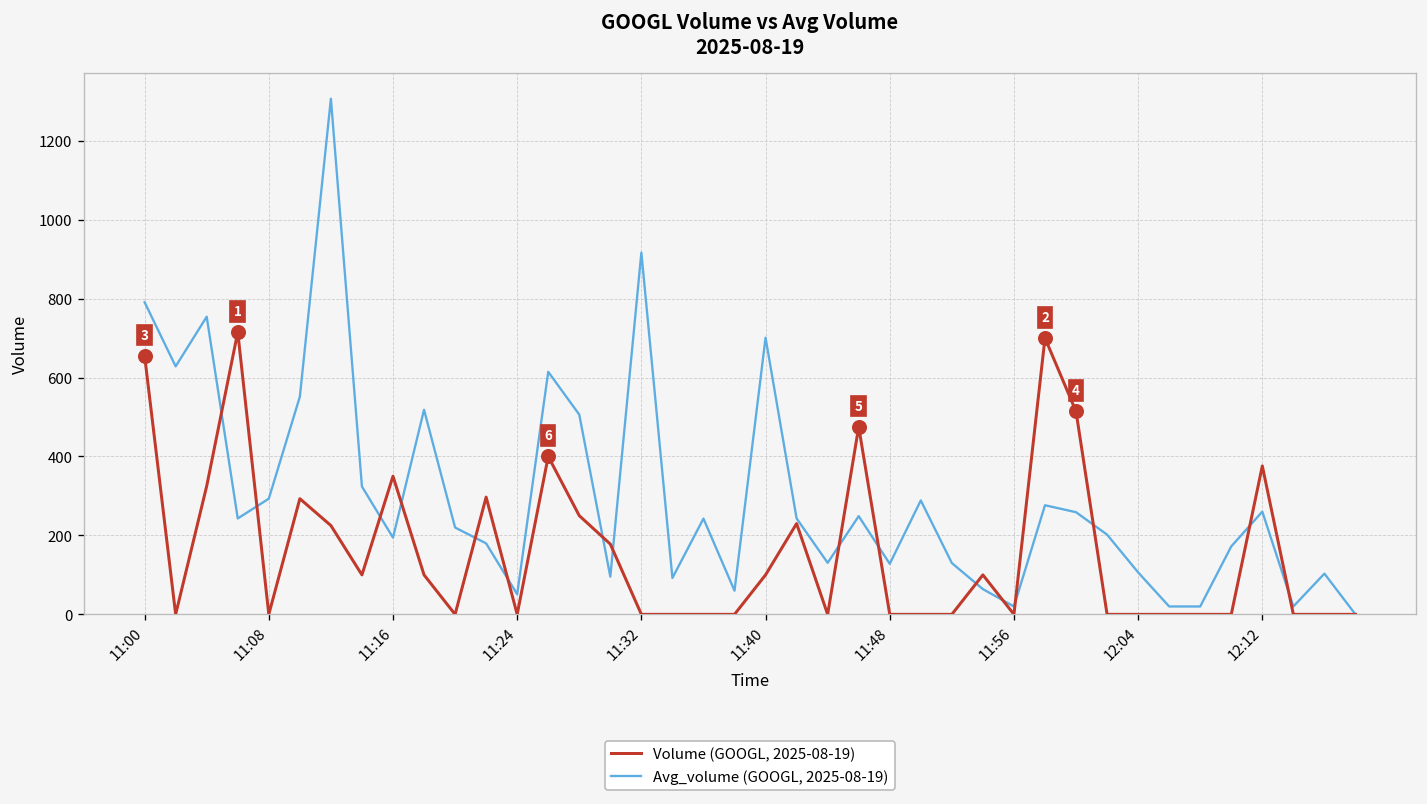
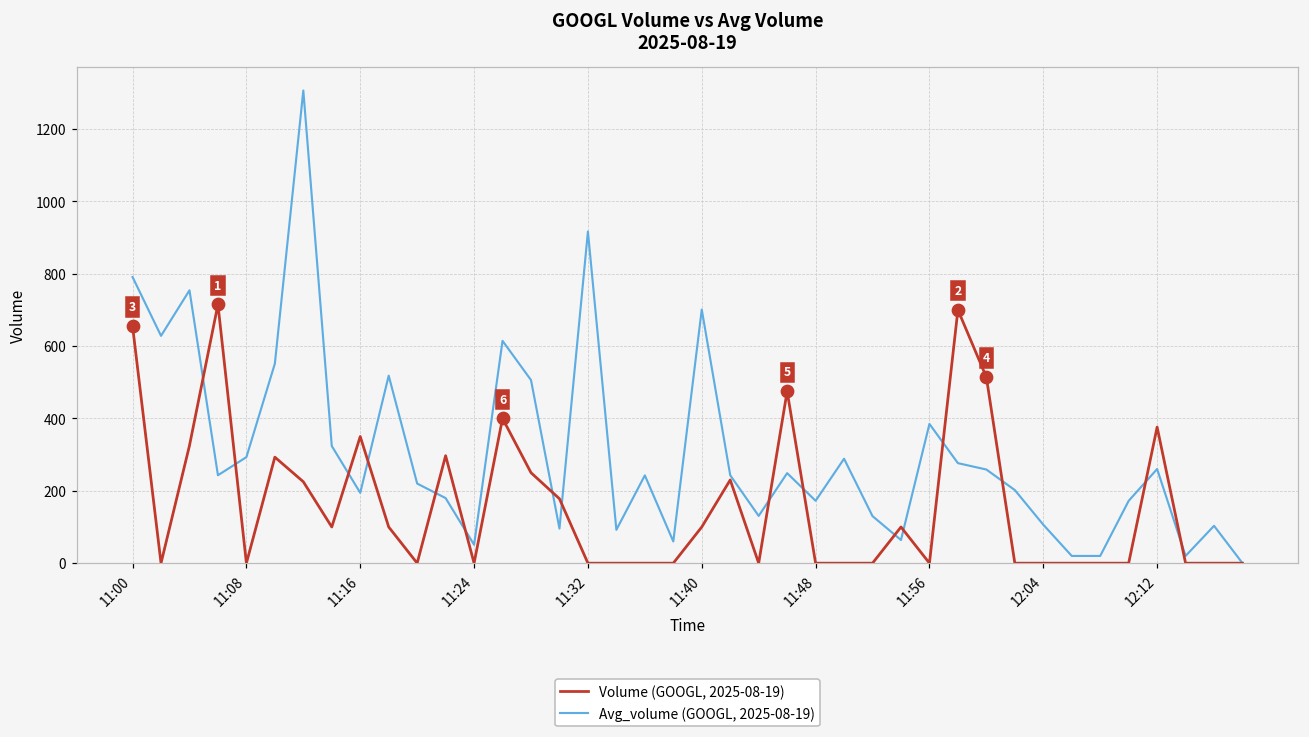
  {
    "Avg_volume (GOOGL, 2025-08-19)": {
      "11:00": 790,
      "11:08": 290,
      "11:16": 190,
      "11:24": 50,
      "11:32": 920,
      "11:40": 700,
-     "11:48": 130,
-     "11:56": 20,
+     "11:48": 170,
+     "11:56": 380,
      "12:04": 110,
      "12:12": 260
    }
  }
